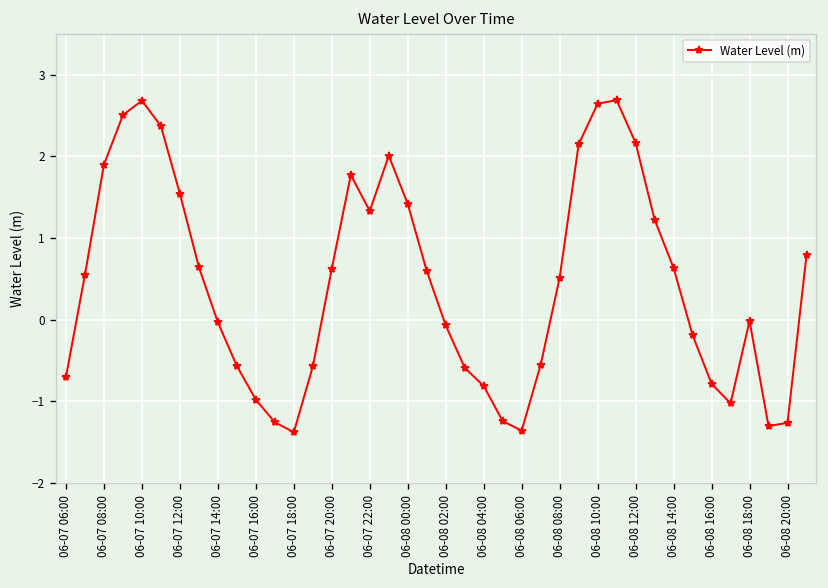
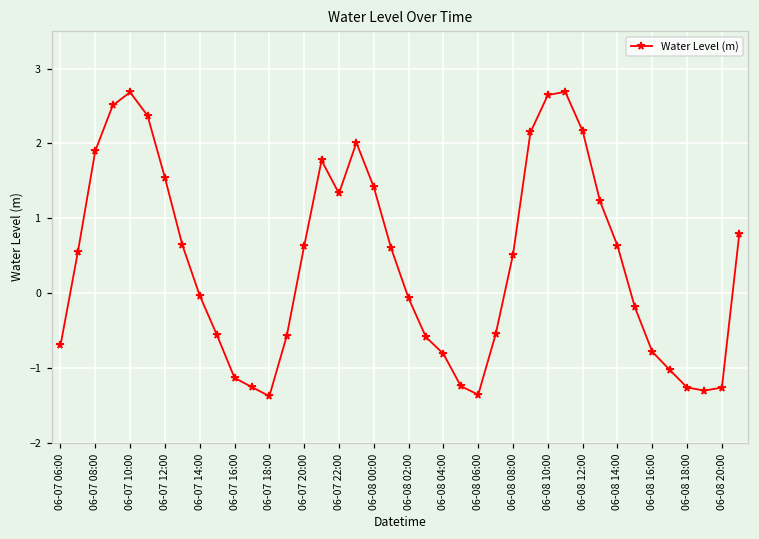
  {
    "06-07 06:00": -0.7,
    "06-07 08:00": 1.9,
    "06-07 10:00": 2.7,
    "06-07 12:00": 1.5,
    "06-07 14:00": 0.0,
-   "06-07 16:00": -1.0,
+   "06-07 16:00": -1.1,
    "06-07 18:00": -1.4,
    "06-07 20:00": 0.6,
    "06-07 22:00": 1.3,
    "06-08 00:00": 1.4,
    "06-08 02:00": -0.1,
    "06-08 04:00": -0.8,
    "06-08 06:00": -1.4,
    "06-08 08:00": 0.5,
    "06-08 10:00": 2.6,
    "06-08 12:00": 2.2,
    "06-08 14:00": 0.6,
    "06-08 16:00": -0.8,
-   "06-08 18:00": 0.0,
+   "06-08 18:00": -1.3,
    "06-08 20:00": -1.3
  }
